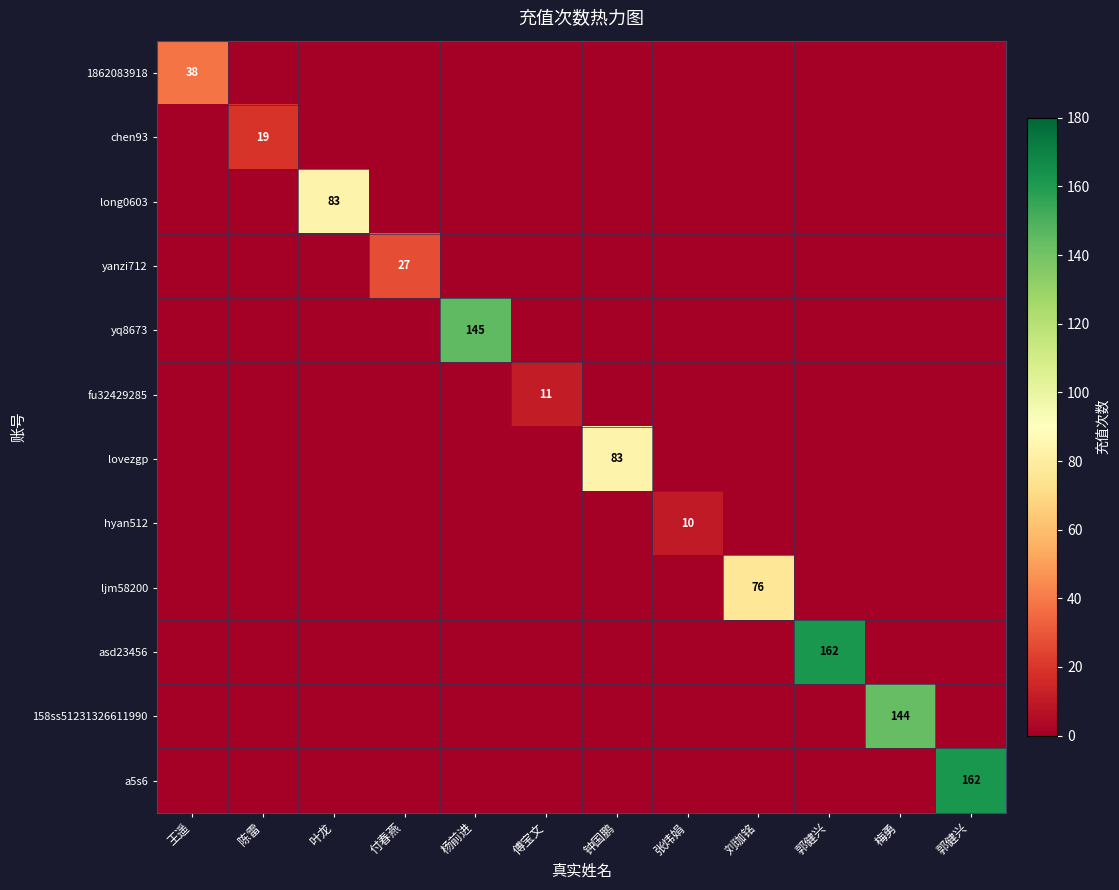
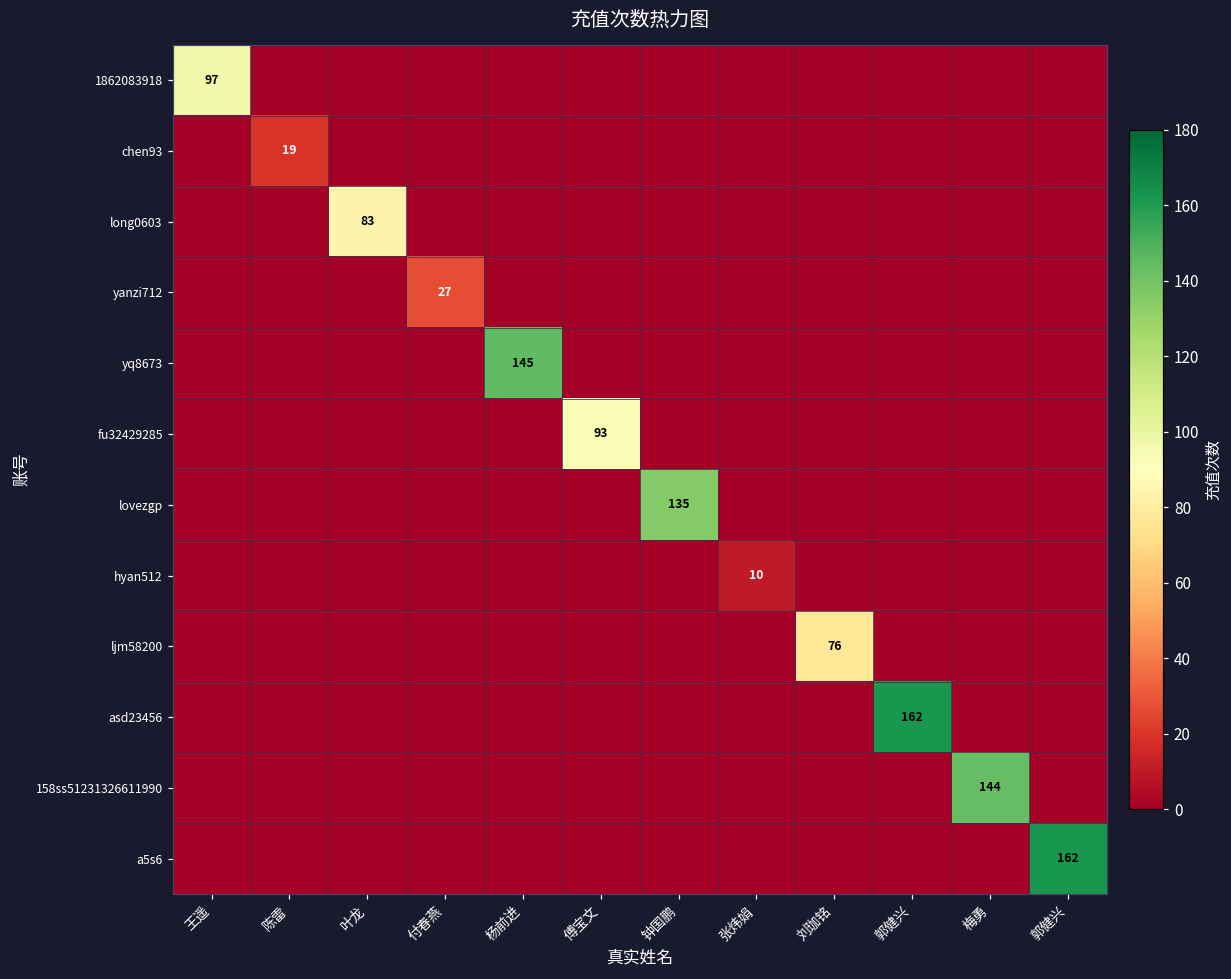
  {
    "1862083918": {
-     "王遥": 38
+     "王遥": 97
    },
    "chen93": {
      "陈雷": 19
    },
    "long0603": {
      "叶龙": 83
    },
    "yanzi712": {
      "付春燕": 27
    },
    "yq8673": {
      "杨前进": 145
    },
    "fu32429285": {
-     "傅宝文": 11
+     "傅宝文": 93
    },
    "lovezgp": {
-     "钟国鹏": 83
+     "钟国鹏": 135
    },
    "hyan512": {
      "张炜娟": 10
    },
    "ljm58200": {
      "刘珈铭": 76
    },
    "158ss51231326611990": {
      "梅勇": 144
    }
  }
